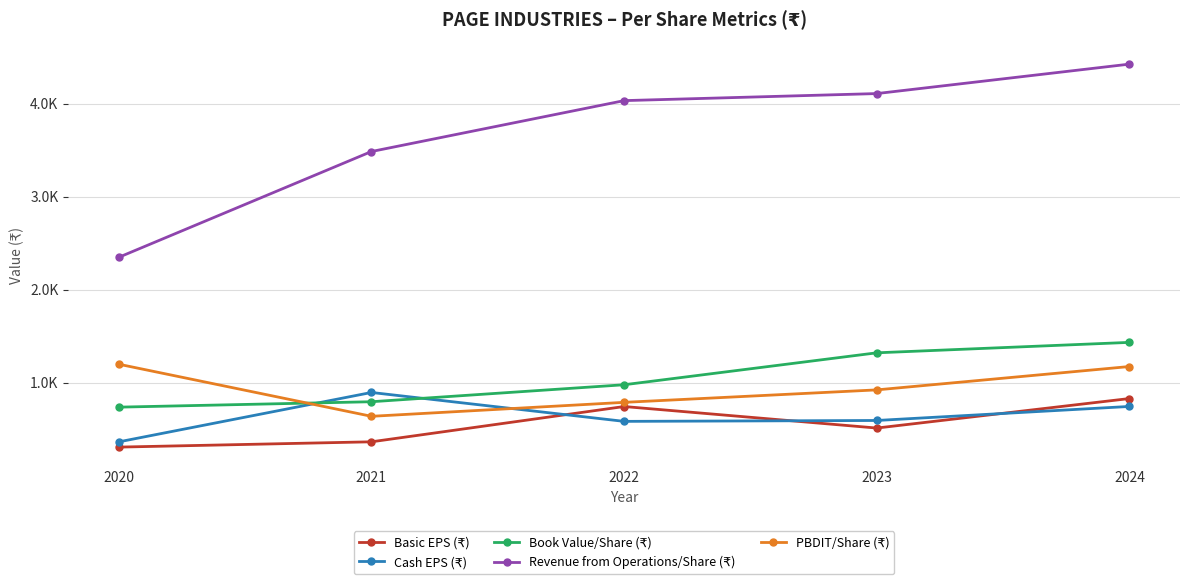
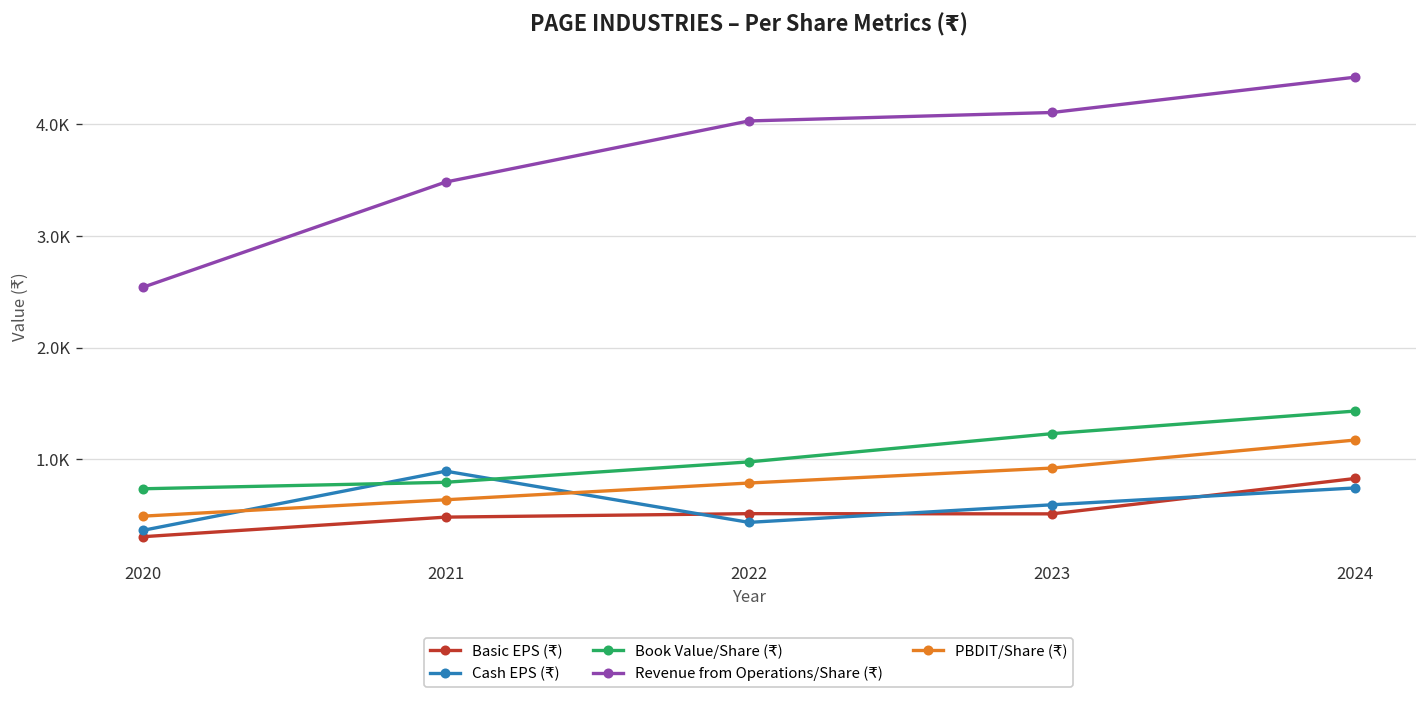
  {
    "Basic EPS (₹)": {
      "2020": 300,
-     "2021": 400,
-     "2022": 700,
+     "2021": 500,
+     "2022": 500,
      "2023": 500,
      "2024": 800
    },
    "Cash EPS (₹)": {
      "2020": 400,
      "2021": 900,
-     "2022": 600,
+     "2022": 400,
      "2023": 600,
      "2024": 700
    },
    "Book Value/Share (₹)": {
      "2020": 700,
      "2021": 800,
      "2022": 1000,
-     "2023": 1300,
+     "2023": 1200,
      "2024": 1400
    },
    "Revenue from Operations/Share (₹)": {
-     "2020": 2300,
+     "2020": 2500,
      "2021": 3500,
      "2022": 4000,
      "2023": 4100,
      "2024": 4400
    },
    "PBDIT/Share (₹)": {
-     "2020": 1200,
+     "2020": 500,
      "2021": 600,
      "2022": 800,
      "2023": 900,
      "2024": 1200
    }
  }
